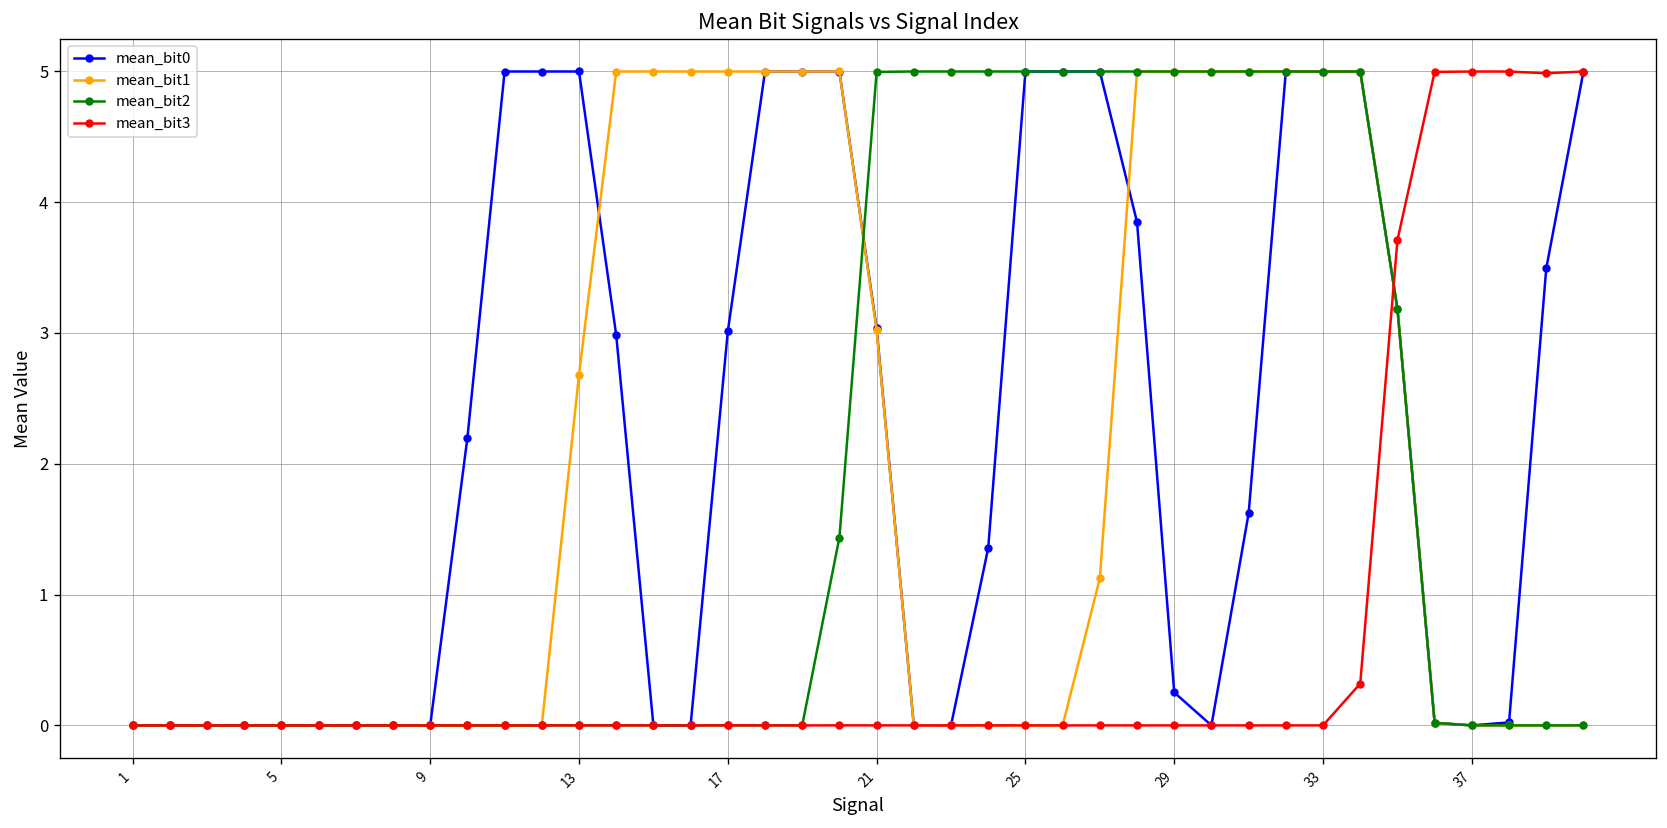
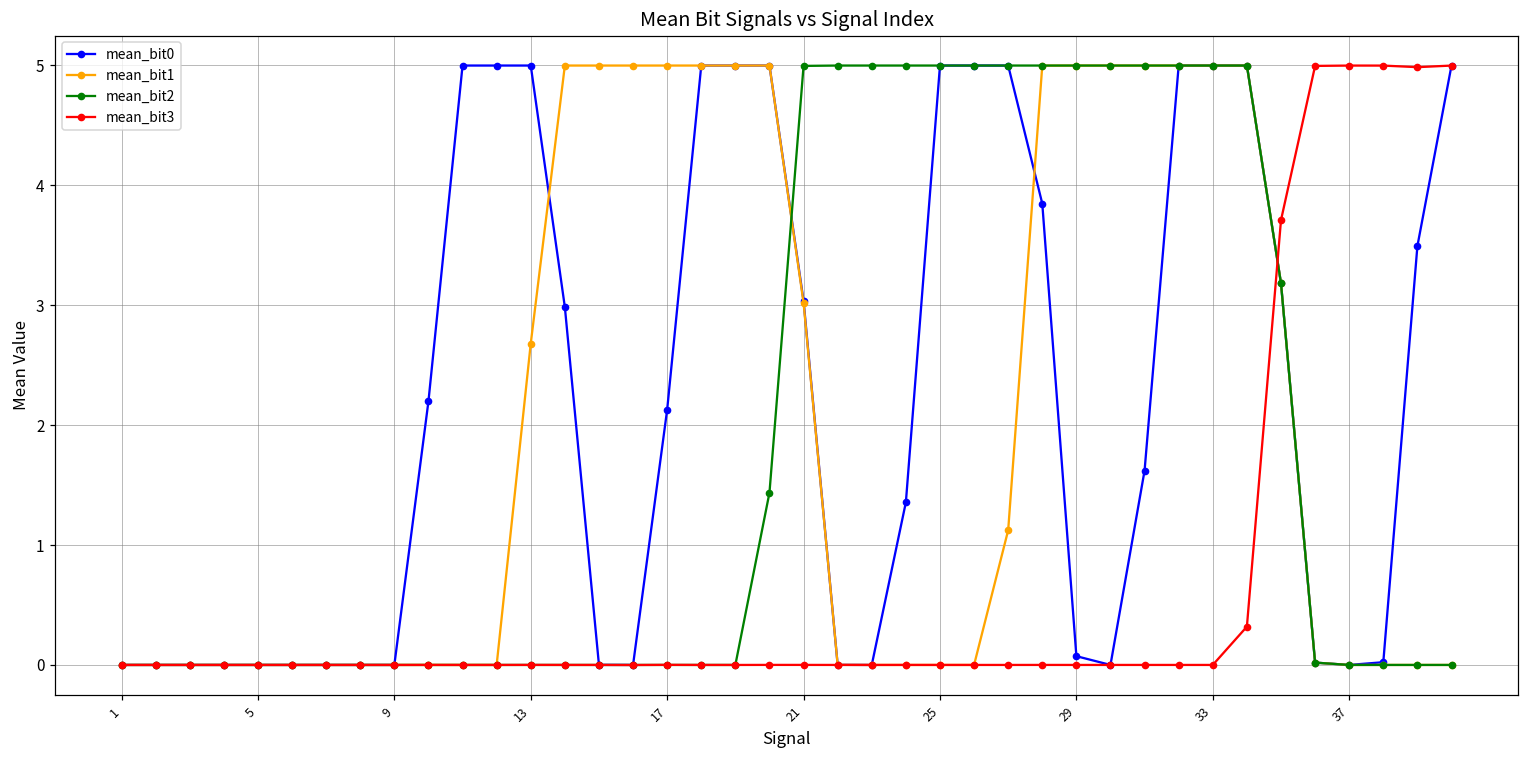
  {
    "mean_bit0": {
      "13": 5.00,
-     "17": 3.01,
-     "29": 0.25
+     "17": 2.13,
+     "29": 0.07
    },
    "mean_bit1": {
      "13": 2.68,
      "17": 5.00
    },
    "mean_bit2": {
      "21": 4.99
    },
    "mean_bit3": {
      "21": 0.00,
      "29": 0.00,
      "33": 0.00,
      "37": 5.00
    }
  }
